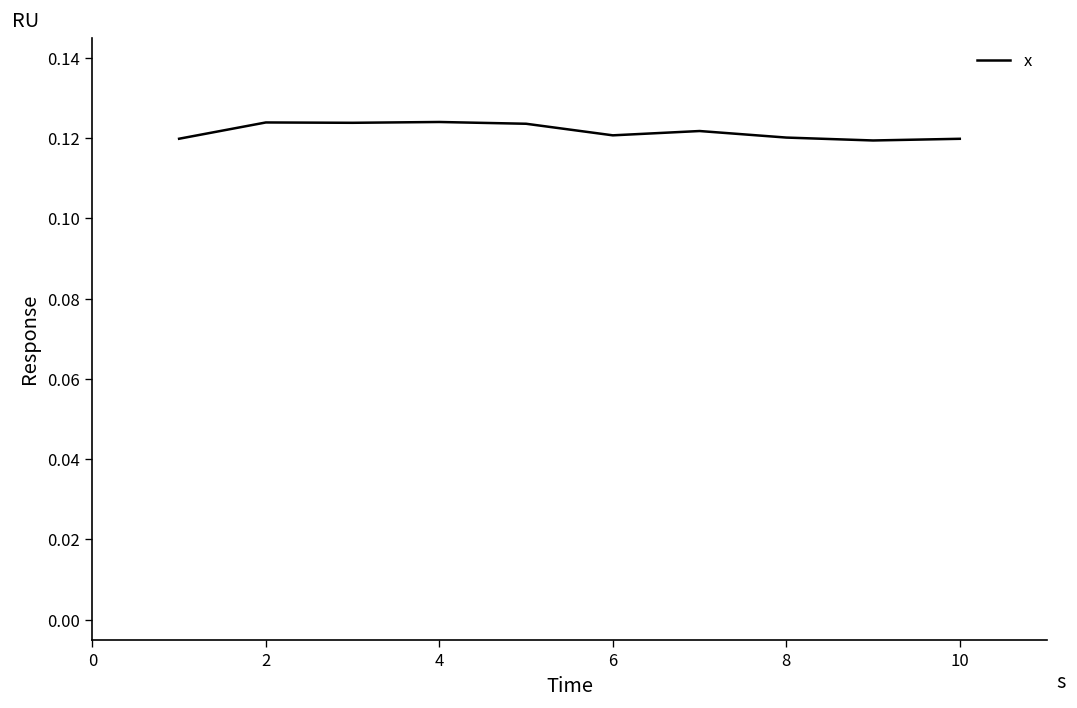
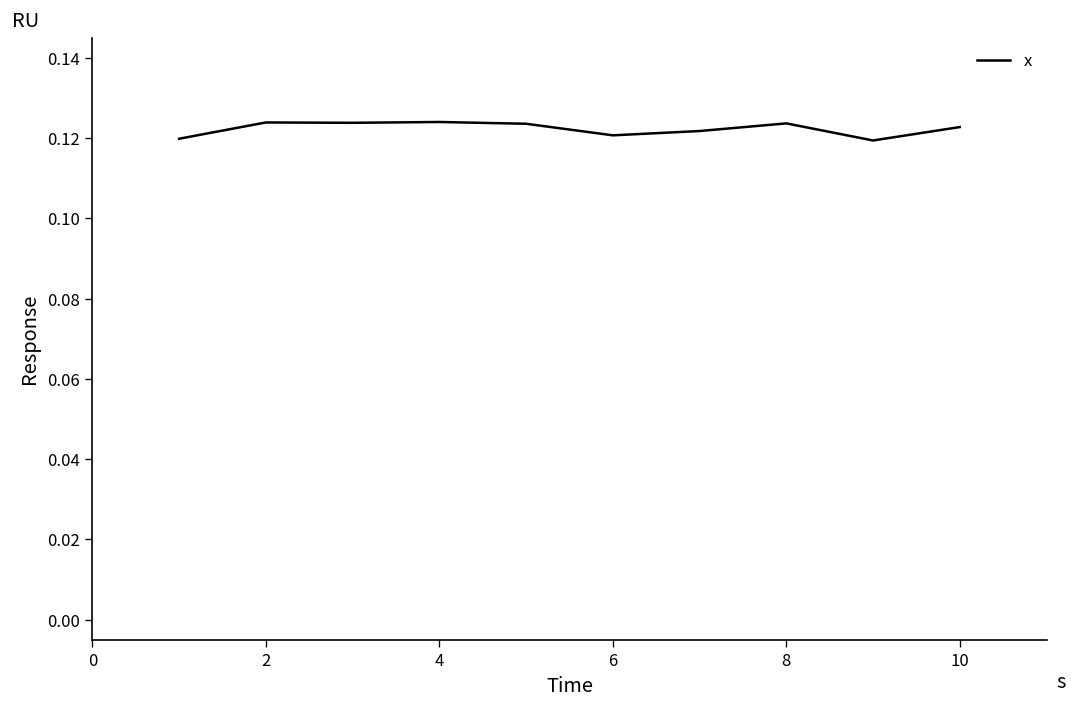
  {
    "2": 0.124,
    "4": 0.124,
    "6": 0.121,
-   "8": 0.120,
-   "10": 0.120
+   "8": 0.124,
+   "10": 0.123
  }
